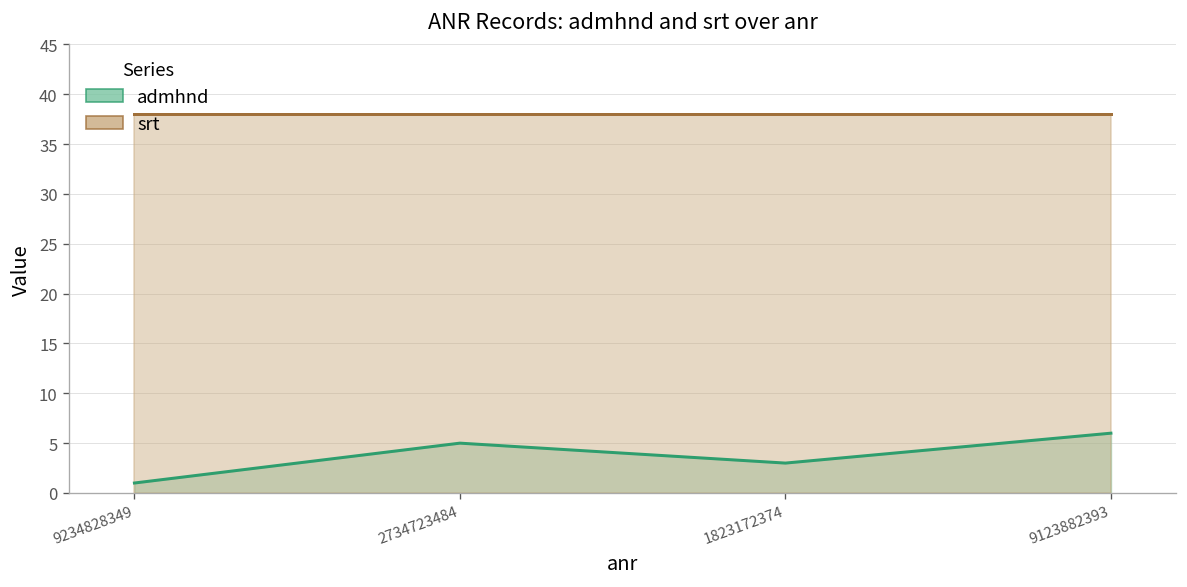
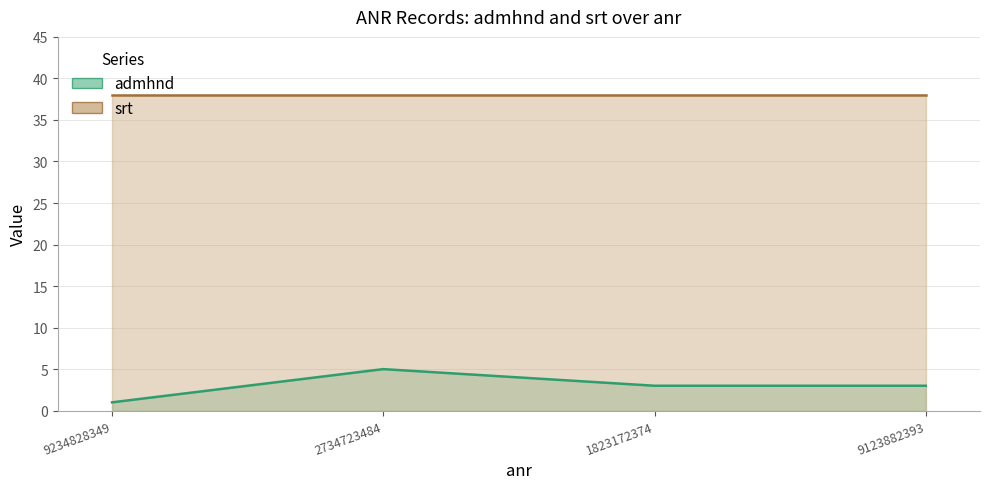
  {
    "admhnd": {
      "9234828349": 1,
      "2734723484": 5,
      "1823172374": 3,
-     "9123882393": 6
+     "9123882393": 3
    },
    "srt": {
      "9234828349": 38,
      "2734723484": 38,
      "1823172374": 38,
      "9123882393": 38
    }
  }
